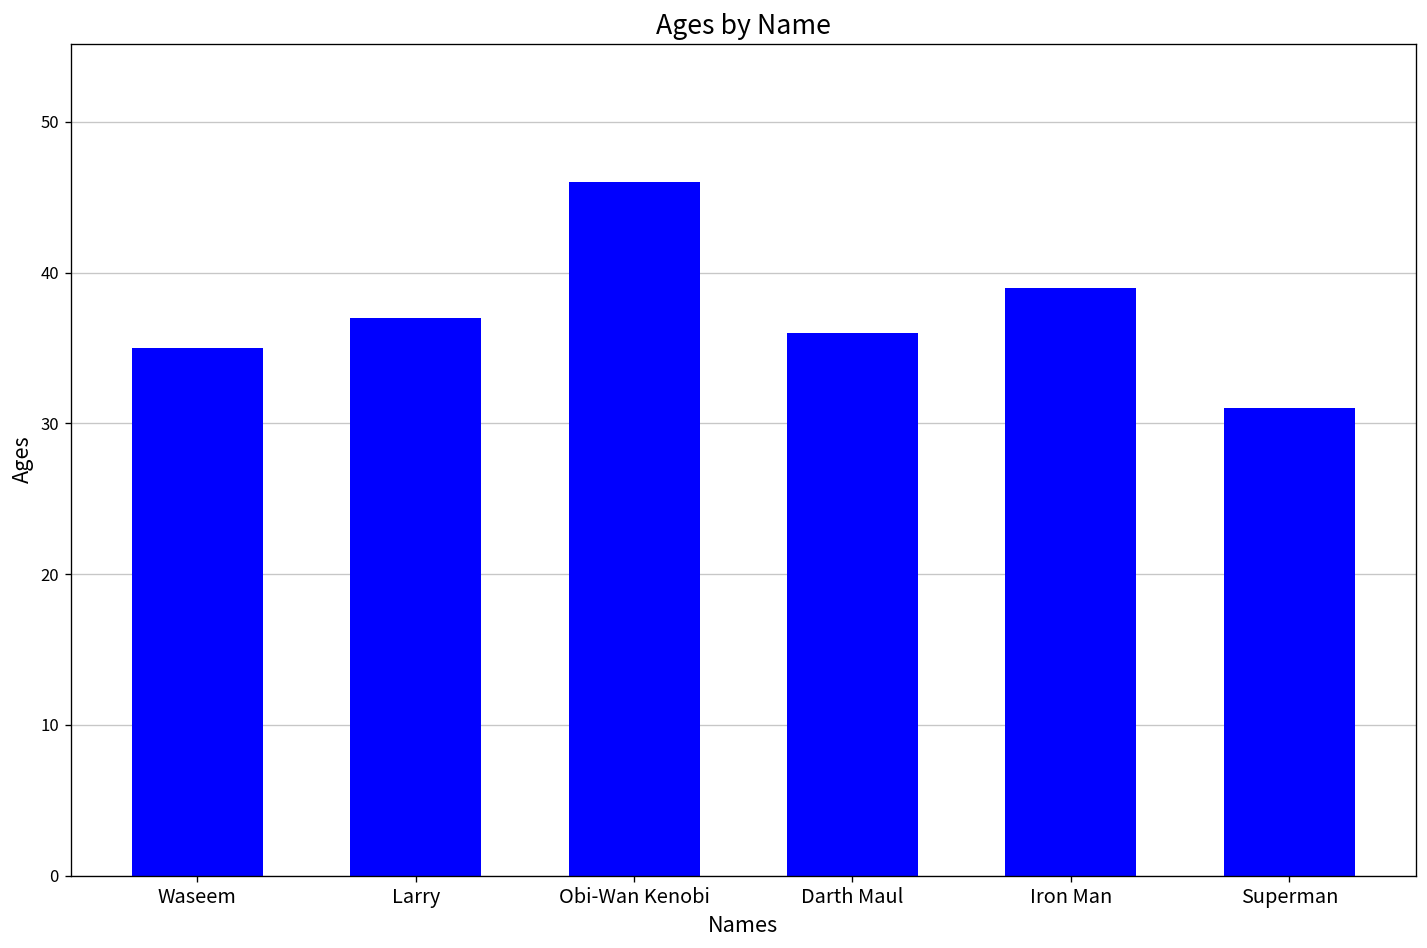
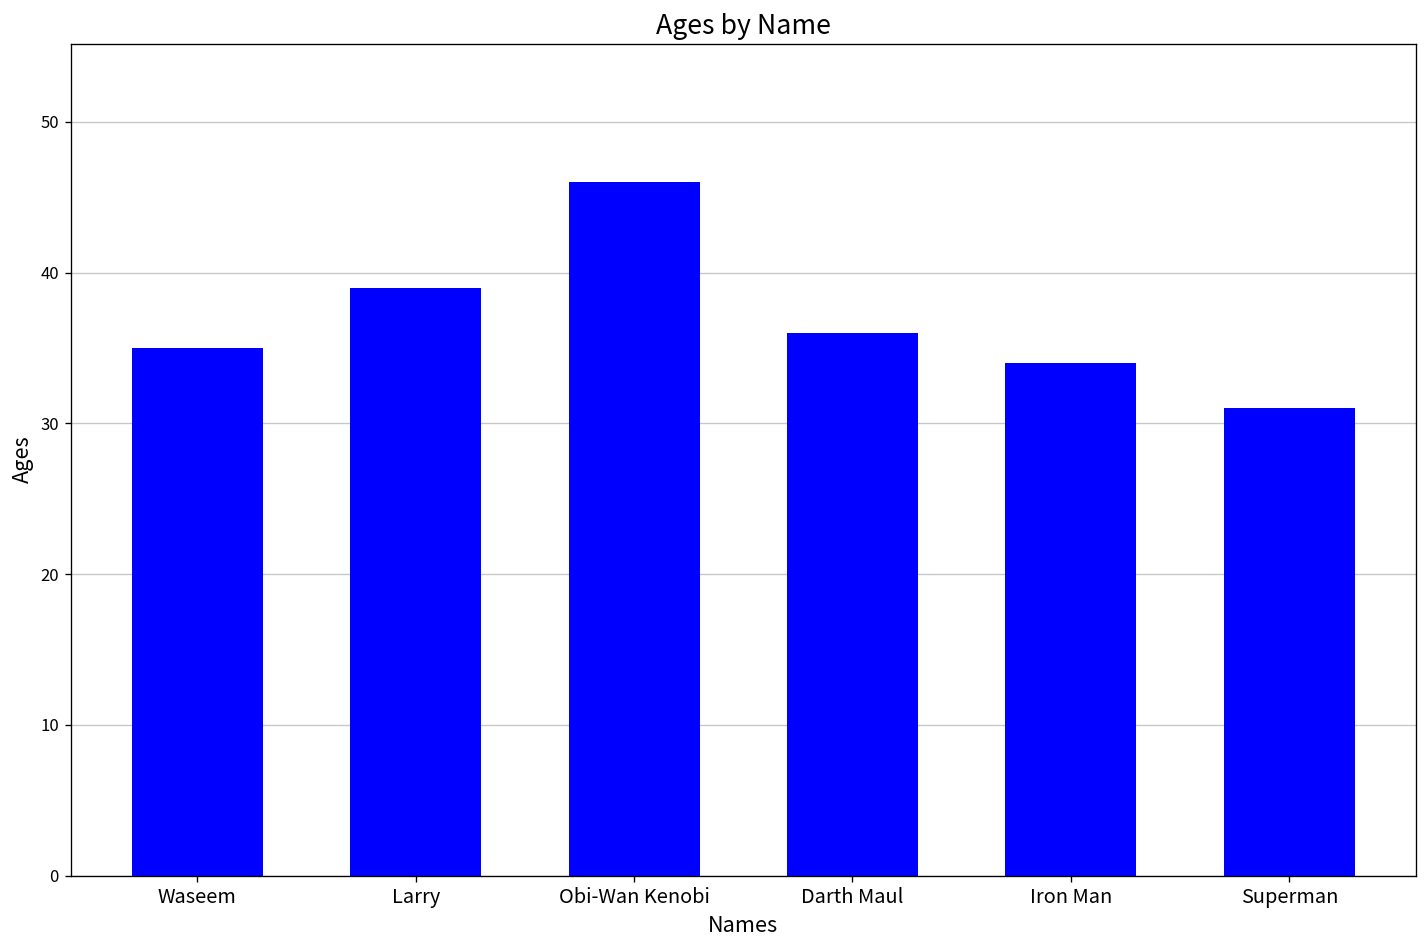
  {
    "Waseem": 35,
-   "Larry": 37,
+   "Larry": 39,
    "Obi-Wan Kenobi": 46,
    "Darth Maul": 36,
-   "Iron Man": 39,
+   "Iron Man": 34,
    "Superman": 31
  }
